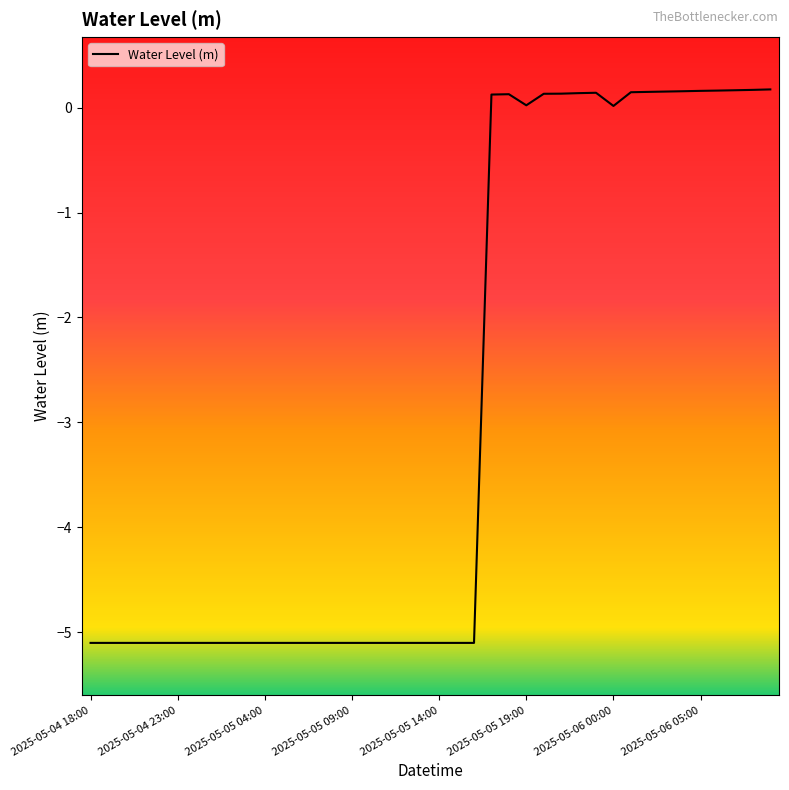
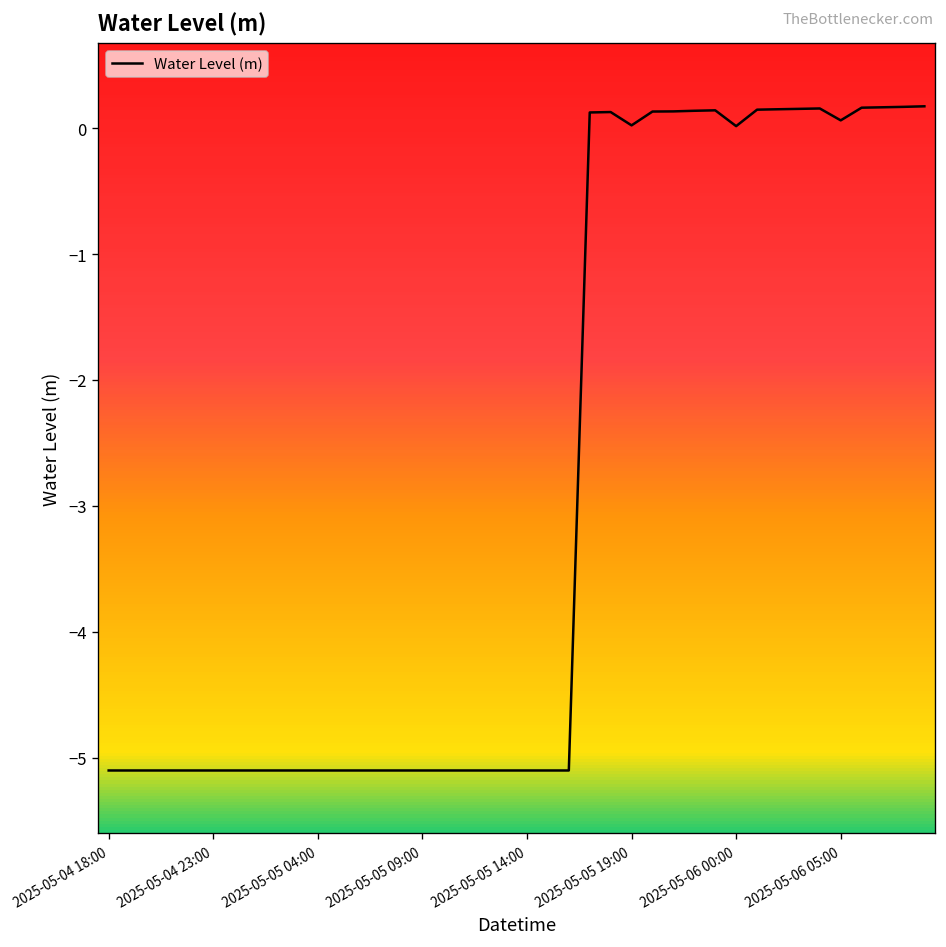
  {
    "2025-05-04 18:00": -5.10,
    "2025-05-04 23:00": -5.10,
    "2025-05-05 04:00": -5.10,
    "2025-05-05 09:00": -5.10,
    "2025-05-05 14:00": -5.10,
    "2025-05-05 19:00": 0.02,
    "2025-05-06 00:00": 0.02,
-   "2025-05-06 05:00": 0.16
+   "2025-05-06 05:00": 0.06
  }
